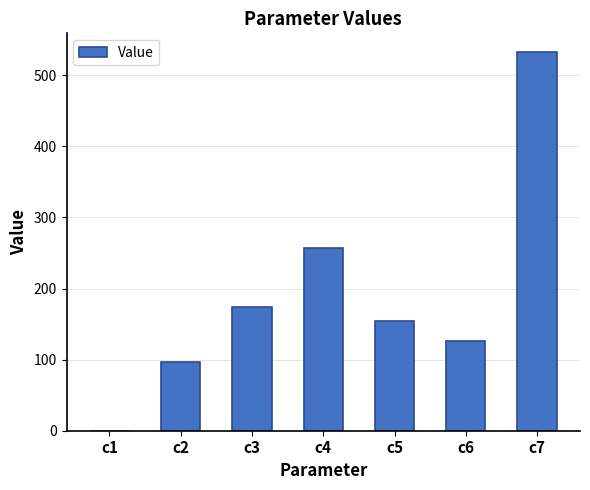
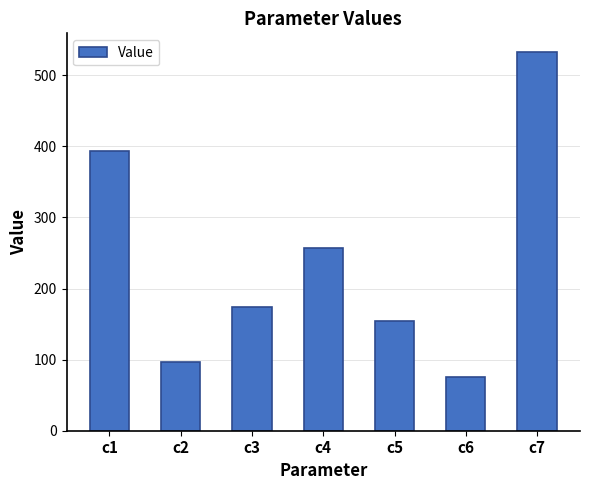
  {
-   "c1": 0,
+   "c1": 390,
    "c2": 100,
    "c3": 170,
    "c4": 260,
    "c5": 150,
-   "c6": 130,
+   "c6": 80,
    "c7": 530
  }
